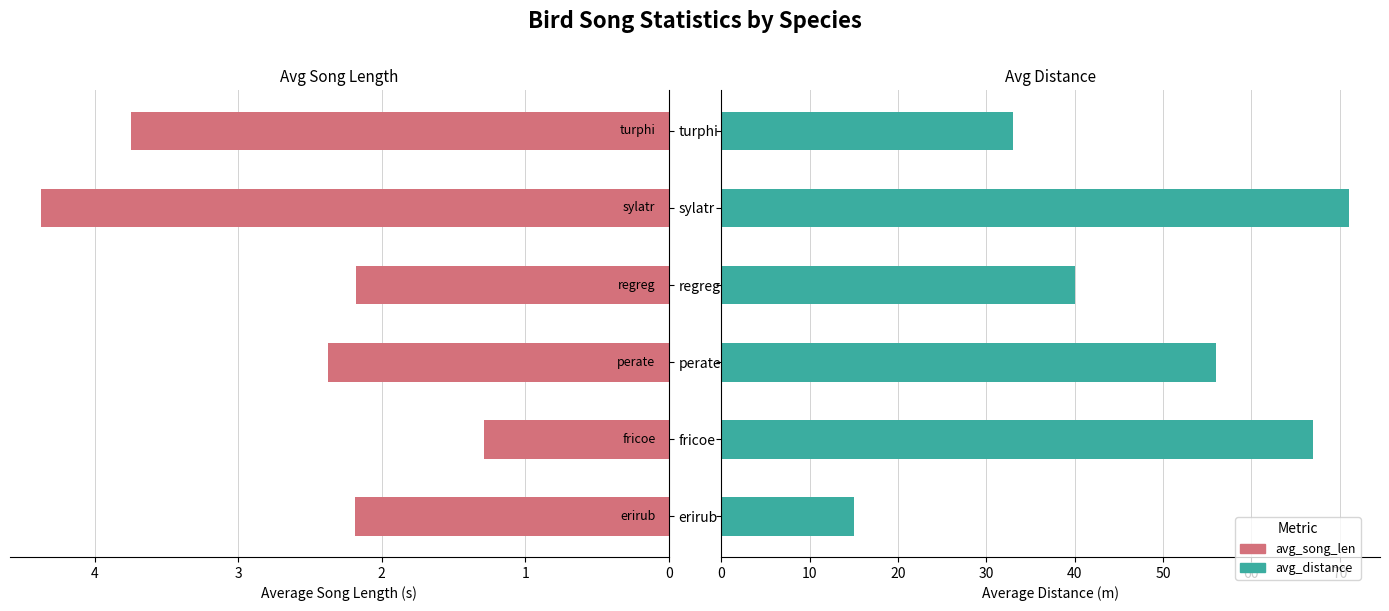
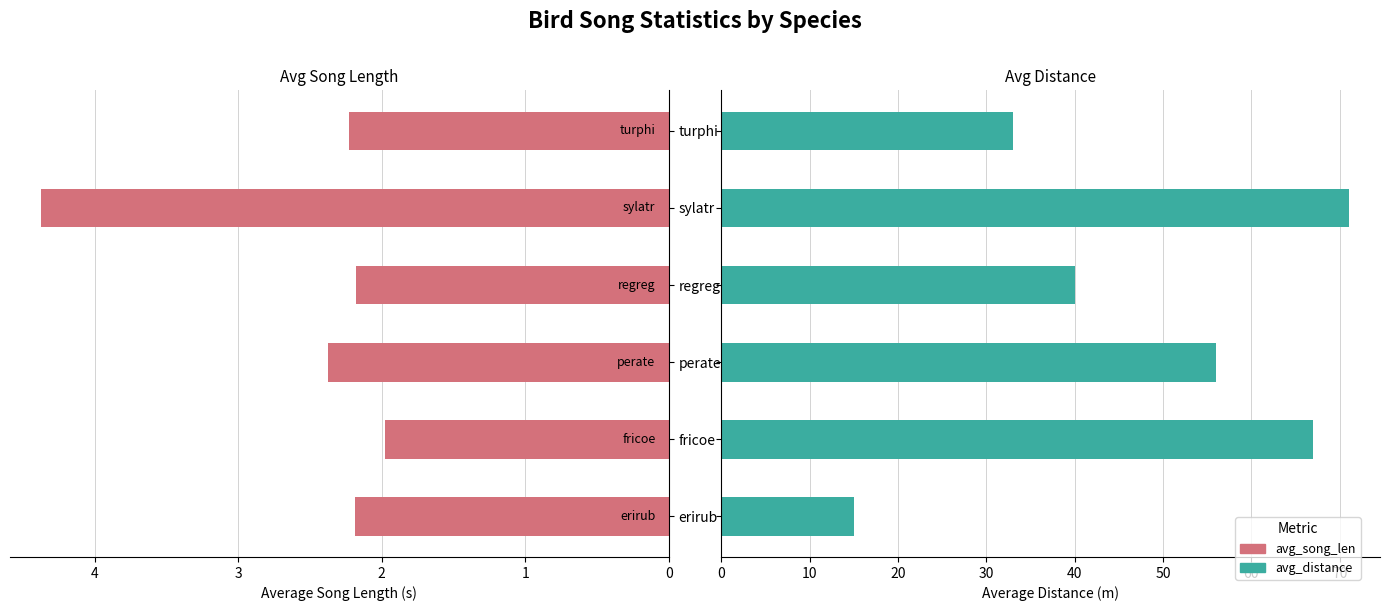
  {
    "Avg Song Length": {
-     "turphi": 3.74,
+     "turphi": 2.23,
      "sylatr": 4.37,
      "regreg": 2.18,
      "perate": 2.38,
-     "fricoe": 1.29,
+     "fricoe": 1.98,
      "erirub": 2.19
    }
  }
